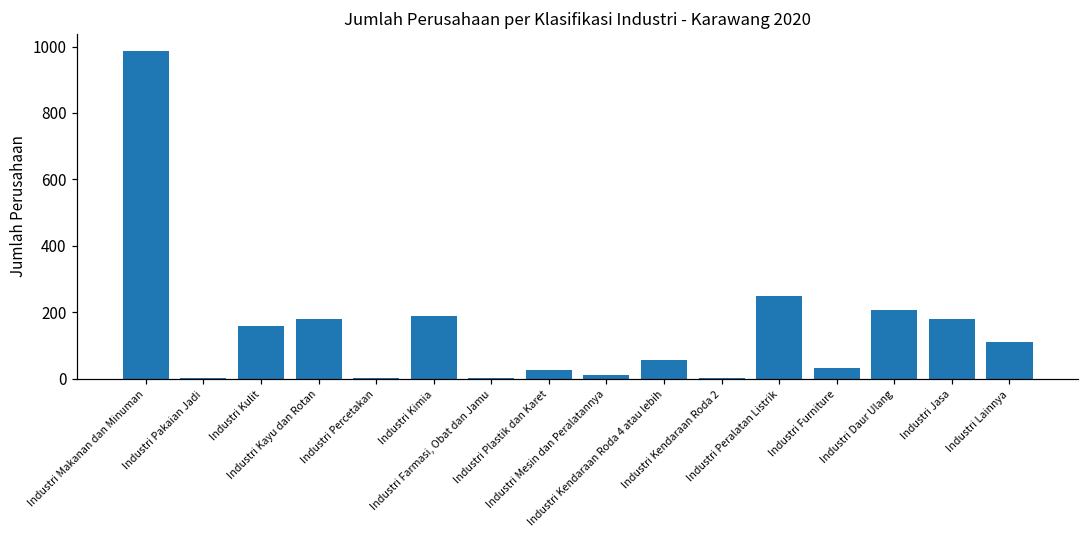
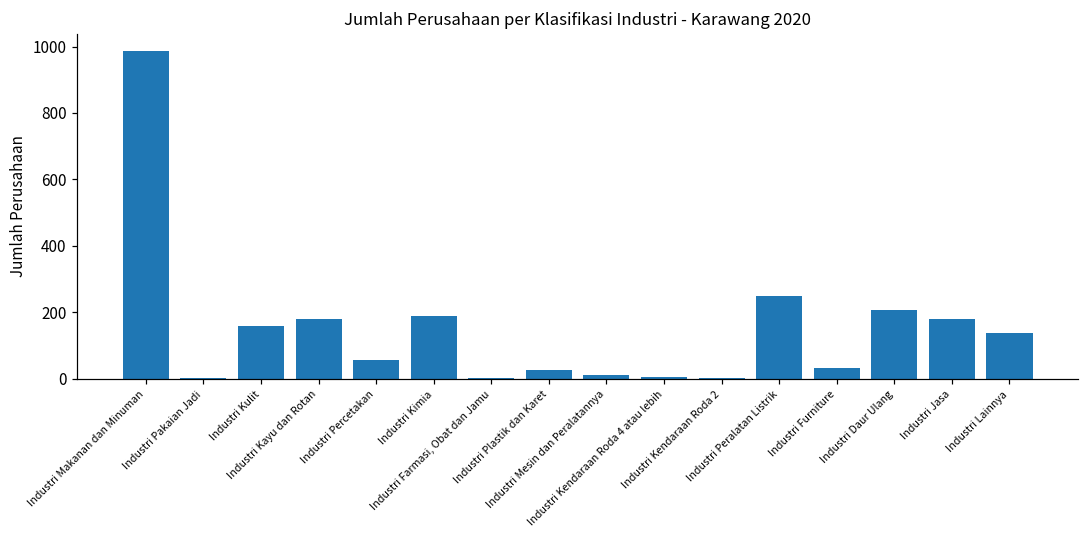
  {
    "Industri Makanan dan Minuman": 990,
    "Industri Kulit": 160,
    "Industri Kayu dan Rotan": 180,
-   "Industri Percetakan": 0,
+   "Industri Percetakan": 60,
    "Industri Kimia": 190,
    "Industri Plastik dan Karet": 30,
    "Industri Mesin dan Peralatannya": 10,
-   "Industri Kendaraan Roda 4 atau lebih": 60,
+   "Industri Kendaraan Roda 4 atau lebih": 10,
    "Industri Peralatan Listrik": 250,
    "Industri Furniture": 30,
    "Industri Daur Ulang": 210,
    "Industri Jasa": 180,
-   "Industri Lainnya": 110
+   "Industri Lainnya": 140
  }
